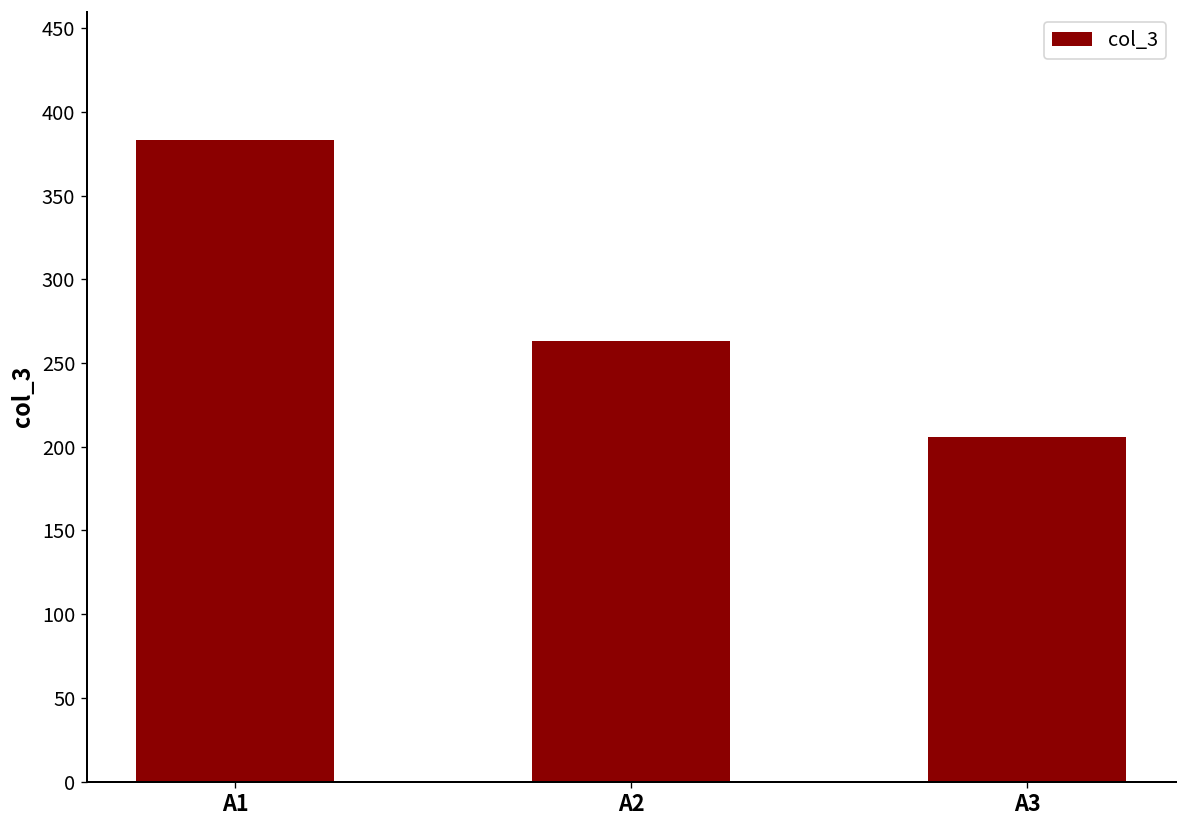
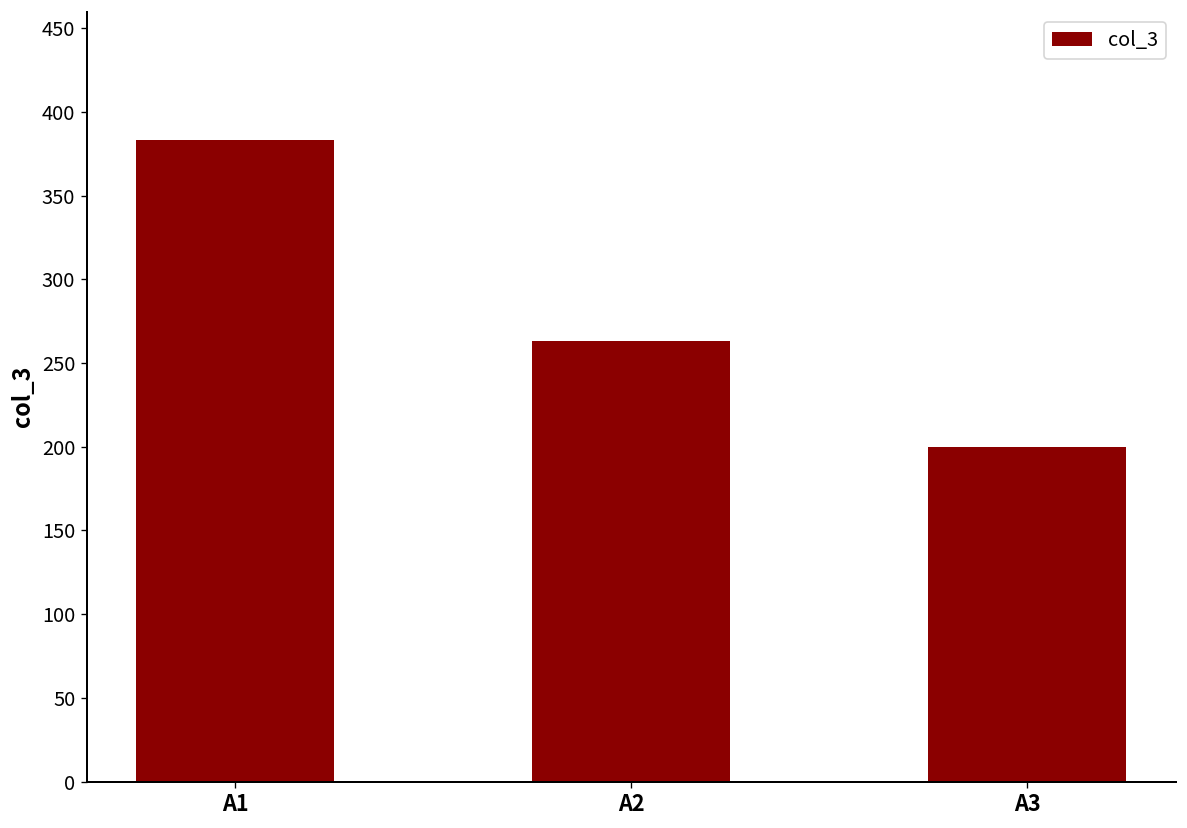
  {
    "A1": 383,
    "A2": 263,
-   "A3": 206
+   "A3": 200
  }
